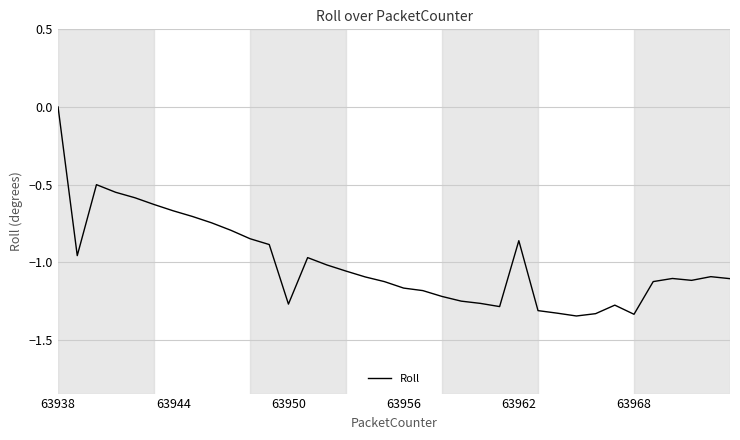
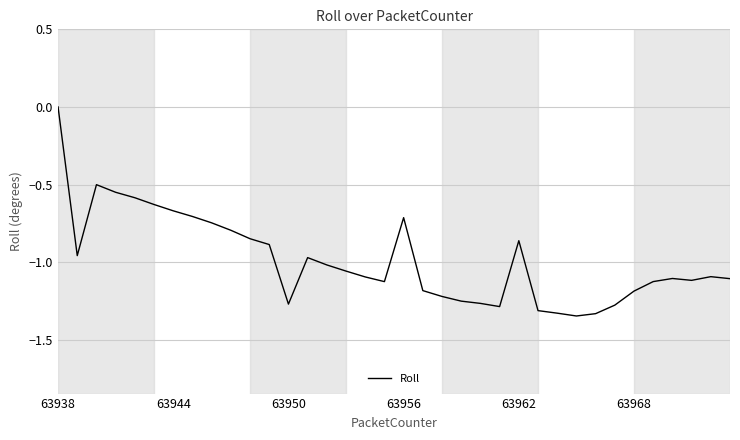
  {
    "63938": 0.00,
    "63944": -0.67,
    "63950": -1.27,
-   "63956": -1.17,
+   "63956": -0.71,
    "63962": -0.86,
-   "63968": -1.34
+   "63968": -1.19
  }
